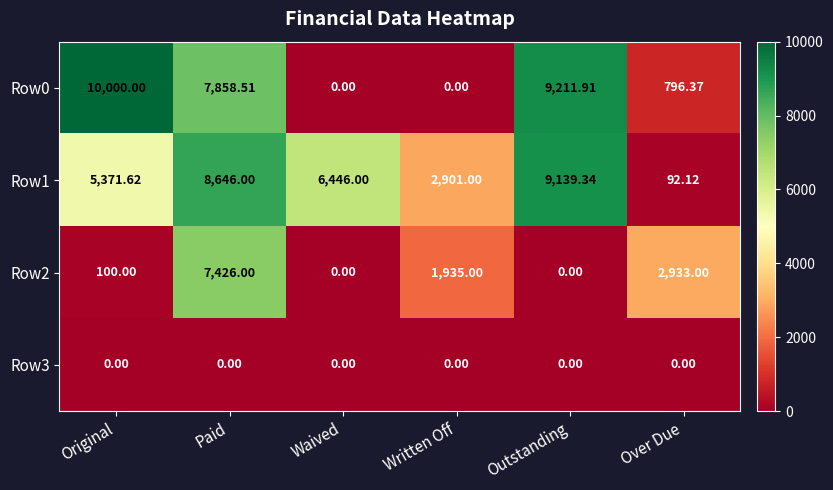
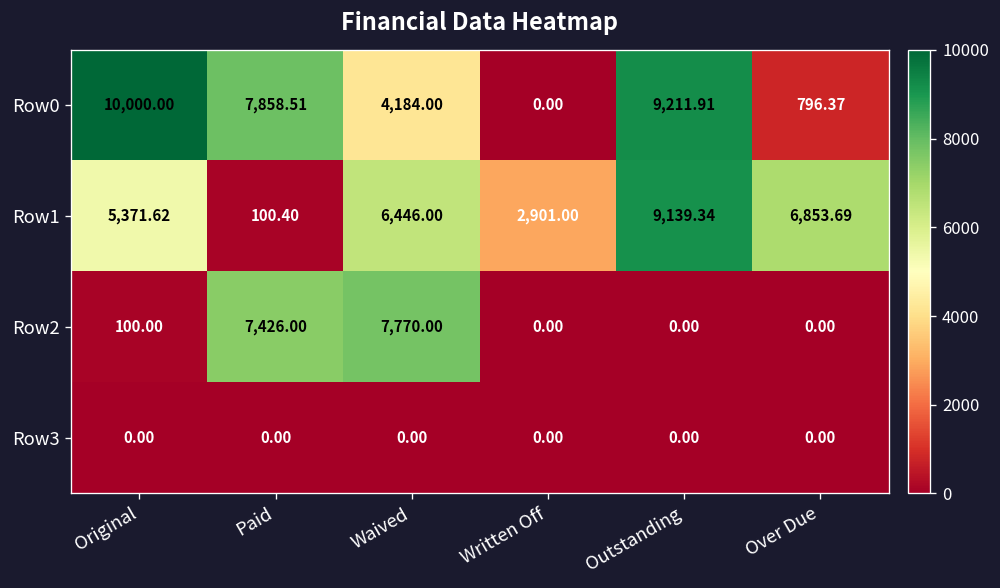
  {
    "Row0": {
      "Original": "10,000.00",
      "Paid": "7,858.51",
-     "Waived": "0.00",
+     "Waived": "4,184.00",
      "Written Off": "0.00",
      "Outstanding": "9,211.91",
      "Over Due": "796.37"
    },
    "Row1": {
      "Original": "5,371.62",
-     "Paid": "8,646.00",
+     "Paid": "100.40",
      "Waived": "6,446.00",
      "Written Off": "2,901.00",
      "Outstanding": "9,139.34",
-     "Over Due": "92.12"
+     "Over Due": "6,853.69"
    },
    "Row2": {
      "Original": "100.00",
      "Paid": "7,426.00",
-     "Waived": "0.00",
-     "Written Off": "1,935.00",
+     "Waived": "7,770.00",
+     "Written Off": "0.00",
      "Outstanding": "0.00",
-     "Over Due": "2,933.00"
+     "Over Due": "0.00"
    },
    "Row3": {
      "Original": "0.00",
      "Paid": "0.00",
      "Waived": "0.00",
      "Written Off": "0.00",
      "Outstanding": "0.00",
      "Over Due": "0.00"
    }
  }
